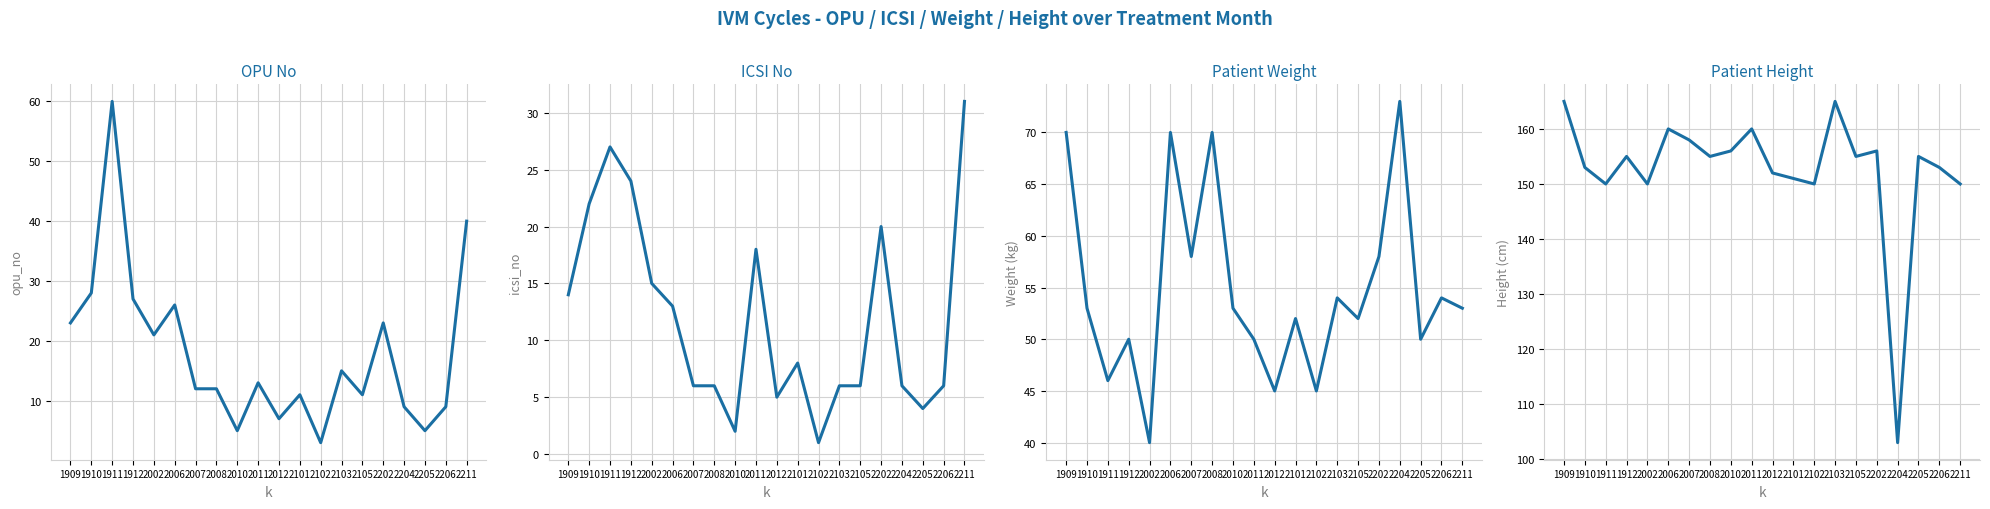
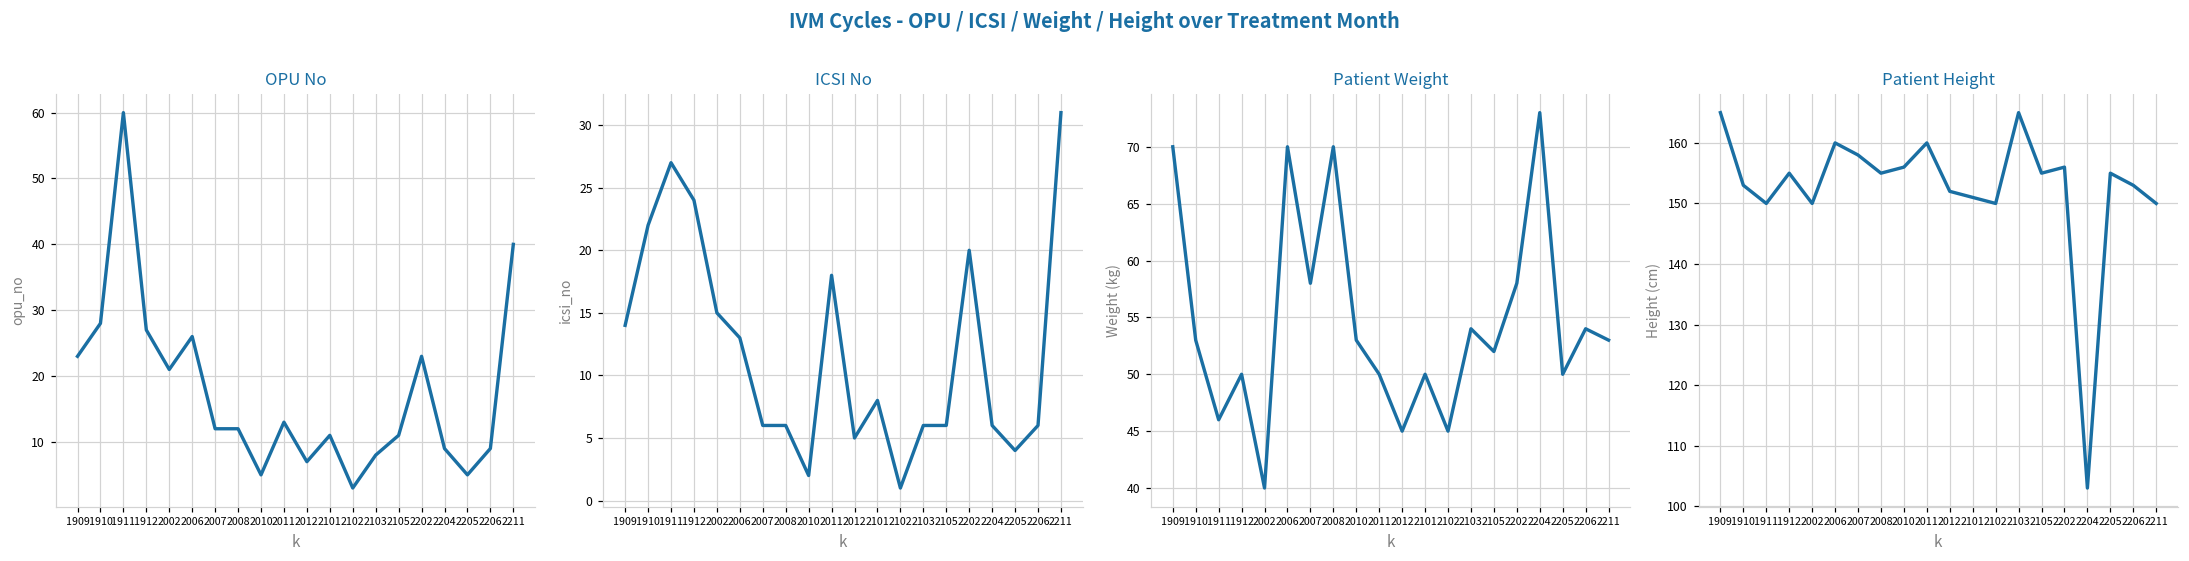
  {
    "OPU No": {
      "1909": 23,
      "1910": 28,
      "1911": 60,
      "1912": 27,
      "2002": 21,
      "2006": 26,
      "2007": 12,
      "2008": 12,
      "2010": 5,
      "2011": 13,
      "2012": 7,
      "2101": 11,
      "2102": 3,
-     "2103": 15,
+     "2103": 8,
      "2105": 11,
      "2202": 23,
      "2204": 9,
      "2205": 5,
      "2206": 9,
      "2211": 40
    },
    "ICSI No": {
      "1909": 14.0,
      "1910": 22.0,
      "1911": 27.0,
      "1912": 24.0,
      "2002": 15.0,
      "2006": 13.0,
      "2007": 6.0,
      "2008": 6.0,
      "2010": 2.0,
      "2011": 18.0,
      "2012": 5.0,
      "2101": 8.0,
      "2102": 1.0,
      "2103": 6.0,
      "2105": 6.0,
      "2202": 20.0,
      "2204": 6.0,
      "2205": 4.0,
      "2206": 6.0,
      "2211": 31.0
    },
    "Patient Weight": {
      "1909": 70,
      "1910": 53,
      "1911": 46,
      "1912": 50,
      "2002": 40,
      "2006": 70,
      "2007": 58,
      "2008": 70,
      "2010": 53,
      "2011": 50,
      "2012": 45,
-     "2101": 52,
+     "2101": 50,
      "2102": 45,
      "2103": 54,
      "2105": 52,
      "2202": 58,
      "2204": 73,
      "2205": 50,
      "2206": 54,
      "2211": 53
    },
    "Patient Height": {
      "1909": 165,
      "1910": 153,
      "1911": 150,
      "1912": 155,
      "2002": 150,
      "2006": 160,
      "2007": 158,
      "2008": 155,
      "2010": 156,
      "2011": 160,
      "2012": 152,
      "2101": 151,
      "2102": 150,
      "2103": 165,
      "2105": 155,
      "2202": 156,
      "2204": 103,
      "2205": 155,
      "2206": 153,
      "2211": 150
    }
  }
